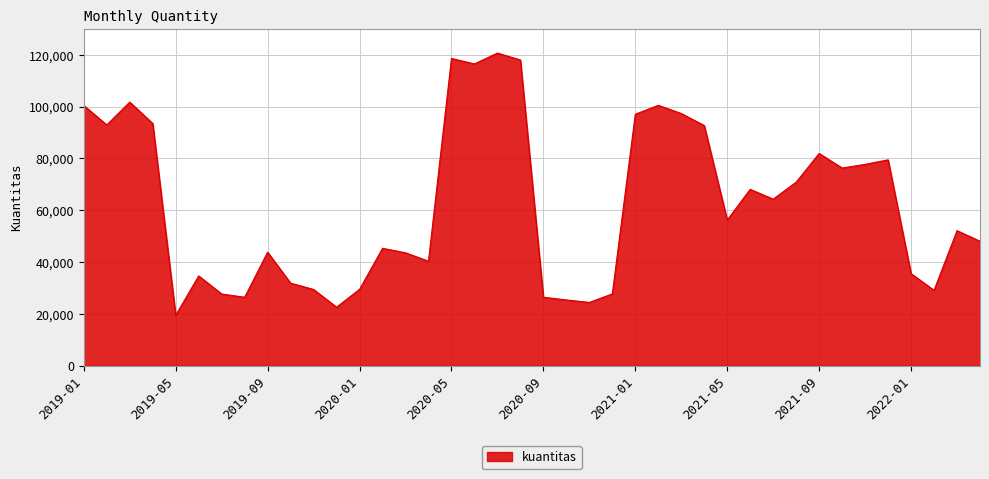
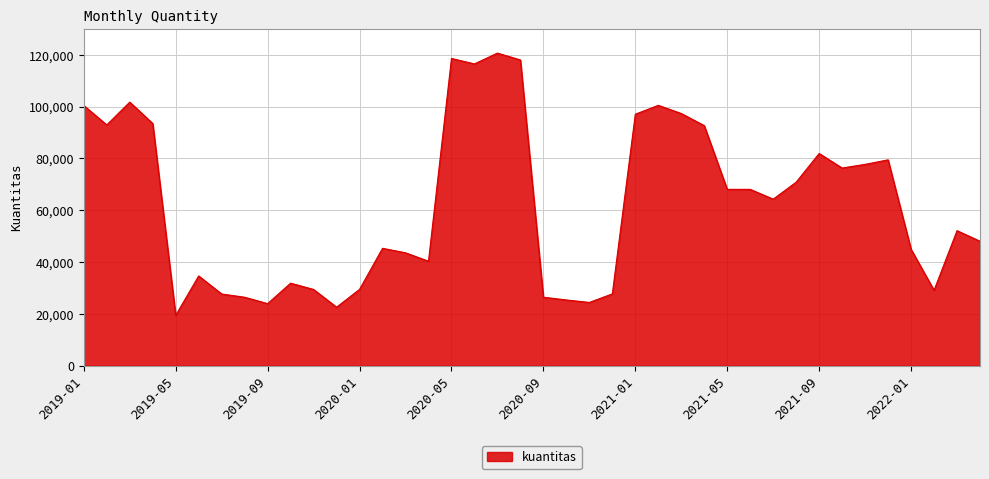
  {
    "2019-01": "100,000",
    "2019-05": "19,000",
-   "2019-09": "44,000",
+   "2019-09": "24,000",
    "2020-01": "29,000",
    "2020-05": "119,000",
    "2020-09": "26,000",
    "2021-01": "97,000",
-   "2021-05": "56,000",
+   "2021-05": "68,000",
    "2021-09": "82,000",
-   "2022-01": "36,000"
+   "2022-01": "45,000"
  }
